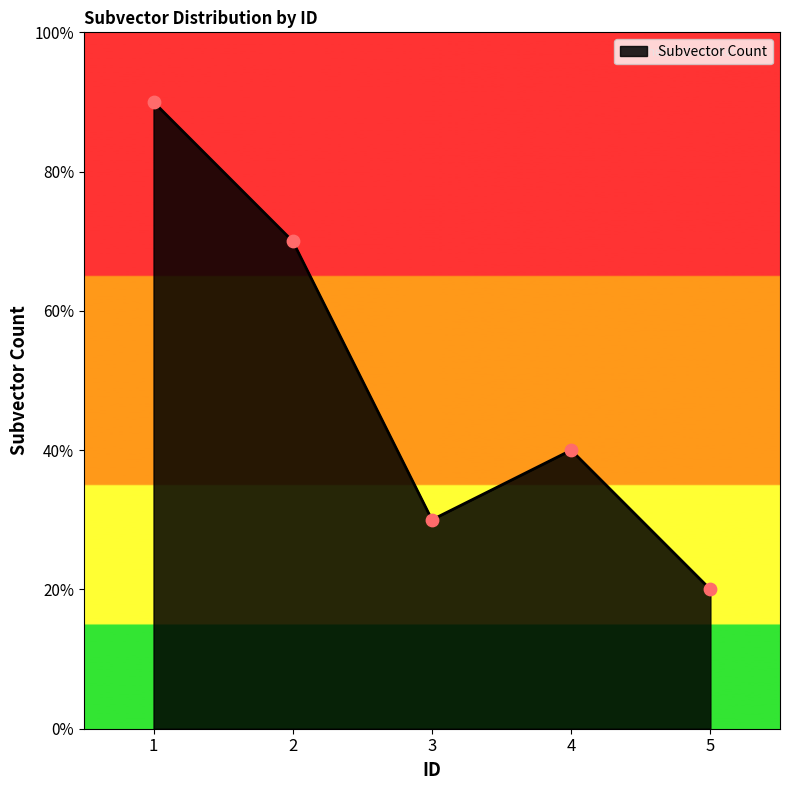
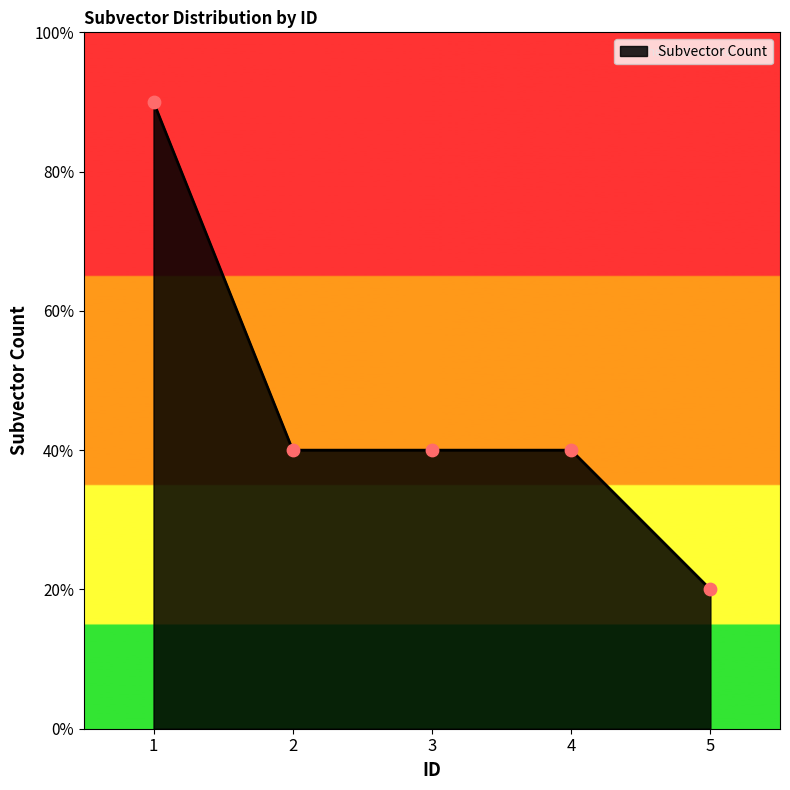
  {
    "1": "90%",
-   "2": "70%",
-   "3": "30%",
+   "2": "40%",
+   "3": "40%",
    "4": "40%",
    "5": "20%"
  }
